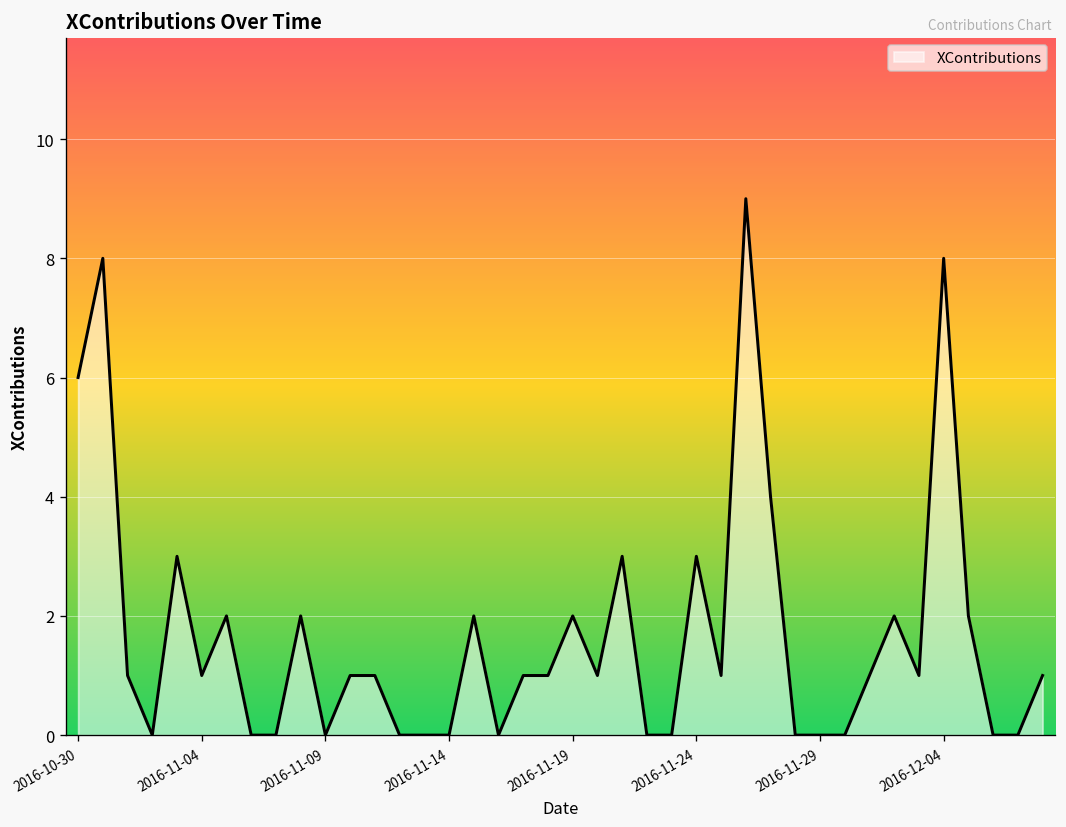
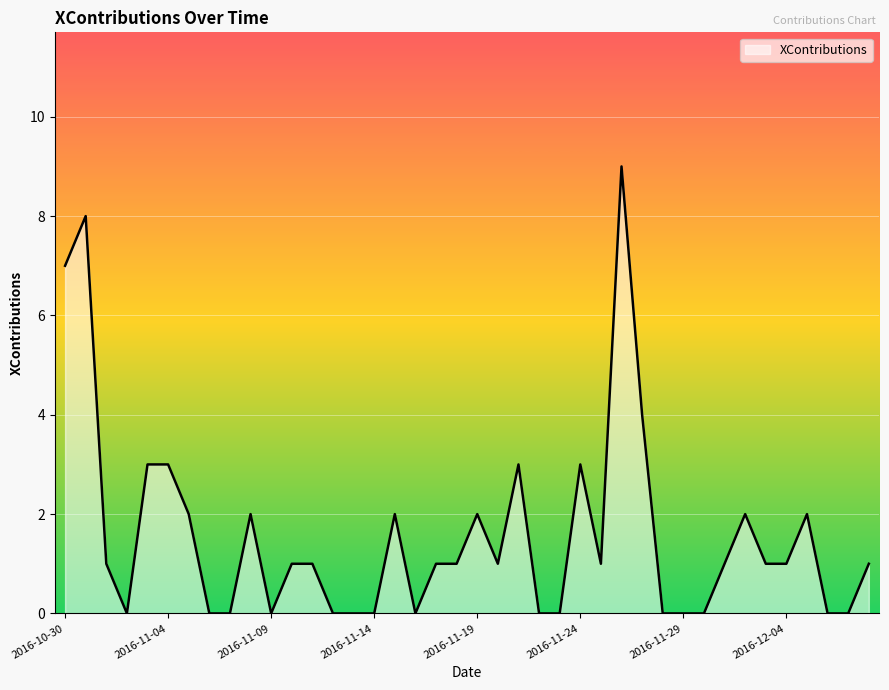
  {
-   "2016-10-30": 6,
-   "2016-11-04": 1,
+   "2016-10-30": 7,
+   "2016-11-04": 3,
    "2016-11-09": 0,
    "2016-11-14": 0,
    "2016-11-19": 2,
    "2016-11-24": 3,
    "2016-11-29": 0,
-   "2016-12-04": 8
+   "2016-12-04": 1
  }
